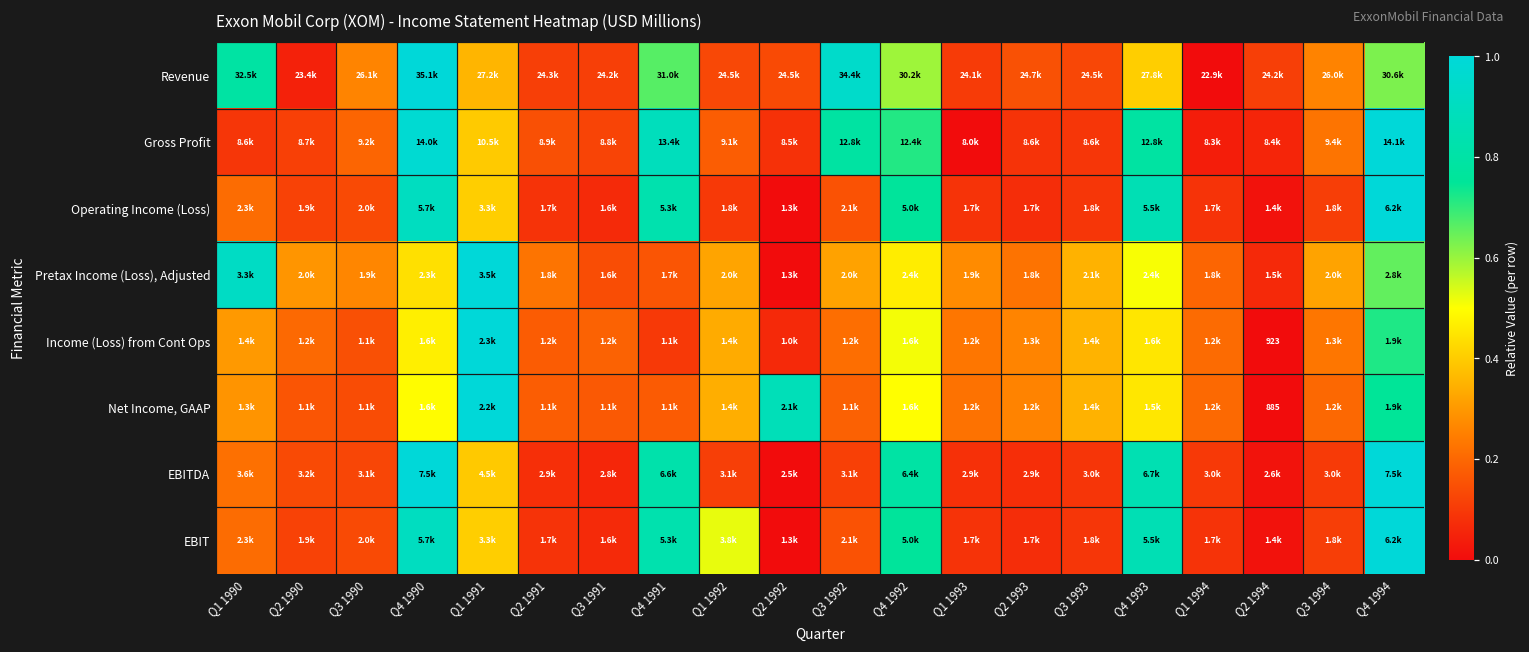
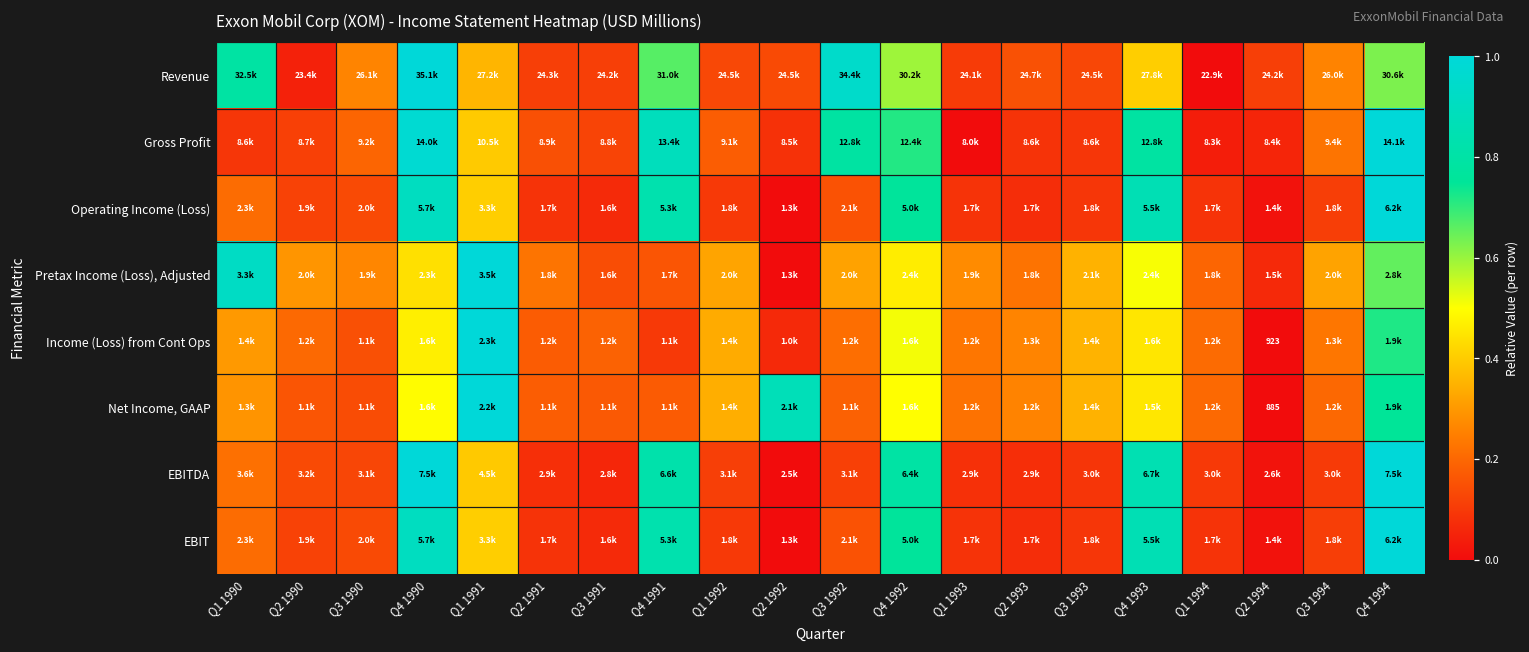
  {
    "Revenue": {
      "Q1 1990": "32.5k",
      "Q2 1990": "23.4k",
      "Q3 1990": "26.1k",
      "Q4 1990": "35.1k",
      "Q1 1991": "27.2k",
      "Q2 1991": "24.3k",
      "Q3 1991": "24.2k",
      "Q4 1991": "31.0k",
      "Q1 1992": "24.5k",
      "Q2 1992": "24.5k",
      "Q3 1992": "34.4k",
      "Q4 1992": "30.2k",
      "Q1 1993": "24.1k",
      "Q2 1993": "24.7k",
      "Q3 1993": "24.5k",
      "Q4 1993": "27.8k",
      "Q1 1994": "22.9k",
      "Q2 1994": "24.2k",
      "Q3 1994": "26.0k",
      "Q4 1994": "30.6k"
    },
    "Gross Profit": {
      "Q1 1990": "8.6k",
      "Q2 1990": "8.7k",
      "Q3 1990": "9.2k",
      "Q4 1990": "14.0k",
      "Q1 1991": "10.5k",
      "Q2 1991": "8.9k",
      "Q3 1991": "8.8k",
      "Q4 1991": "13.4k",
      "Q1 1992": "9.1k",
      "Q2 1992": "8.5k",
      "Q3 1992": "12.8k",
      "Q4 1992": "12.4k",
      "Q1 1993": "8.0k",
      "Q2 1993": "8.6k",
      "Q3 1993": "8.6k",
      "Q4 1993": "12.8k",
      "Q1 1994": "8.3k",
      "Q2 1994": "8.4k",
      "Q3 1994": "9.4k",
      "Q4 1994": "14.1k"
    },
    "Operating Income (Loss)": {
      "Q1 1990": "2.3k",
      "Q2 1990": "1.9k",
      "Q3 1990": "2.0k",
      "Q4 1990": "5.7k",
      "Q1 1991": "3.3k",
      "Q2 1991": "1.7k",
      "Q3 1991": "1.6k",
      "Q4 1991": "5.3k",
      "Q1 1992": "1.8k",
      "Q2 1992": "1.3k",
      "Q3 1992": "2.1k",
      "Q4 1992": "5.0k",
      "Q1 1993": "1.7k",
      "Q2 1993": "1.7k",
      "Q3 1993": "1.8k",
      "Q4 1993": "5.5k",
      "Q1 1994": "1.7k",
      "Q2 1994": "1.4k",
      "Q3 1994": "1.8k",
      "Q4 1994": "6.2k"
    },
    "Pretax Income (Loss), Adjusted": {
      "Q1 1990": "3.3k",
      "Q2 1990": "2.0k",
      "Q3 1990": "1.9k",
      "Q4 1990": "2.3k",
      "Q1 1991": "3.5k",
      "Q2 1991": "1.8k",
      "Q3 1991": "1.6k",
      "Q4 1991": "1.7k",
      "Q1 1992": "2.0k",
      "Q2 1992": "1.3k",
      "Q3 1992": "2.0k",
      "Q4 1992": "2.4k",
      "Q1 1993": "1.9k",
      "Q2 1993": "1.8k",
      "Q3 1993": "2.1k",
      "Q4 1993": "2.4k",
      "Q1 1994": "1.8k",
      "Q2 1994": "1.5k",
      "Q3 1994": "2.0k",
      "Q4 1994": "2.8k"
    },
    "Income (Loss) from Cont Ops": {
      "Q1 1990": "1.4k",
      "Q2 1990": "1.2k",
      "Q3 1990": "1.1k",
      "Q4 1990": "1.6k",
      "Q1 1991": "2.3k",
      "Q2 1991": "1.2k",
      "Q3 1991": "1.2k",
      "Q4 1991": "1.1k",
      "Q1 1992": "1.4k",
      "Q2 1992": "1.0k",
      "Q3 1992": "1.2k",
      "Q4 1992": "1.6k",
      "Q1 1993": "1.2k",
      "Q2 1993": "1.3k",
      "Q3 1993": "1.4k",
      "Q4 1993": "1.6k",
      "Q1 1994": "1.2k",
      "Q2 1994": "923",
      "Q3 1994": "1.3k",
      "Q4 1994": "1.9k"
    },
    "Net Income, GAAP": {
      "Q1 1990": "1.3k",
      "Q2 1990": "1.1k",
      "Q3 1990": "1.1k",
      "Q4 1990": "1.6k",
      "Q1 1991": "2.2k",
      "Q2 1991": "1.1k",
      "Q3 1991": "1.1k",
      "Q4 1991": "1.1k",
      "Q1 1992": "1.4k",
      "Q2 1992": "2.1k",
      "Q3 1992": "1.1k",
      "Q4 1992": "1.6k",
      "Q1 1993": "1.2k",
      "Q2 1993": "1.2k",
      "Q3 1993": "1.4k",
      "Q4 1993": "1.5k",
      "Q1 1994": "1.2k",
      "Q2 1994": "885",
      "Q3 1994": "1.2k",
      "Q4 1994": "1.9k"
    },
    "EBITDA": {
      "Q1 1990": "3.6k",
      "Q2 1990": "3.2k",
      "Q3 1990": "3.1k",
      "Q4 1990": "7.5k",
      "Q1 1991": "4.5k",
      "Q2 1991": "2.9k",
      "Q3 1991": "2.8k",
      "Q4 1991": "6.6k",
      "Q1 1992": "3.1k",
      "Q2 1992": "2.5k",
      "Q3 1992": "3.1k",
      "Q4 1992": "6.4k",
      "Q1 1993": "2.9k",
      "Q2 1993": "2.9k",
      "Q3 1993": "3.0k",
      "Q4 1993": "6.7k",
      "Q1 1994": "3.0k",
      "Q2 1994": "2.6k",
      "Q3 1994": "3.0k",
      "Q4 1994": "7.5k"
    },
    "EBIT": {
      "Q1 1990": "2.3k",
      "Q2 1990": "1.9k",
      "Q3 1990": "2.0k",
      "Q4 1990": "5.7k",
      "Q1 1991": "3.3k",
      "Q2 1991": "1.7k",
      "Q3 1991": "1.6k",
      "Q4 1991": "5.3k",
-     "Q1 1992": "3.8k",
+     "Q1 1992": "1.8k",
      "Q2 1992": "1.3k",
      "Q3 1992": "2.1k",
      "Q4 1992": "5.0k",
      "Q1 1993": "1.7k",
      "Q2 1993": "1.7k",
      "Q3 1993": "1.8k",
      "Q4 1993": "5.5k",
      "Q1 1994": "1.7k",
      "Q2 1994": "1.4k",
      "Q3 1994": "1.8k",
      "Q4 1994": "6.2k"
    }
  }
